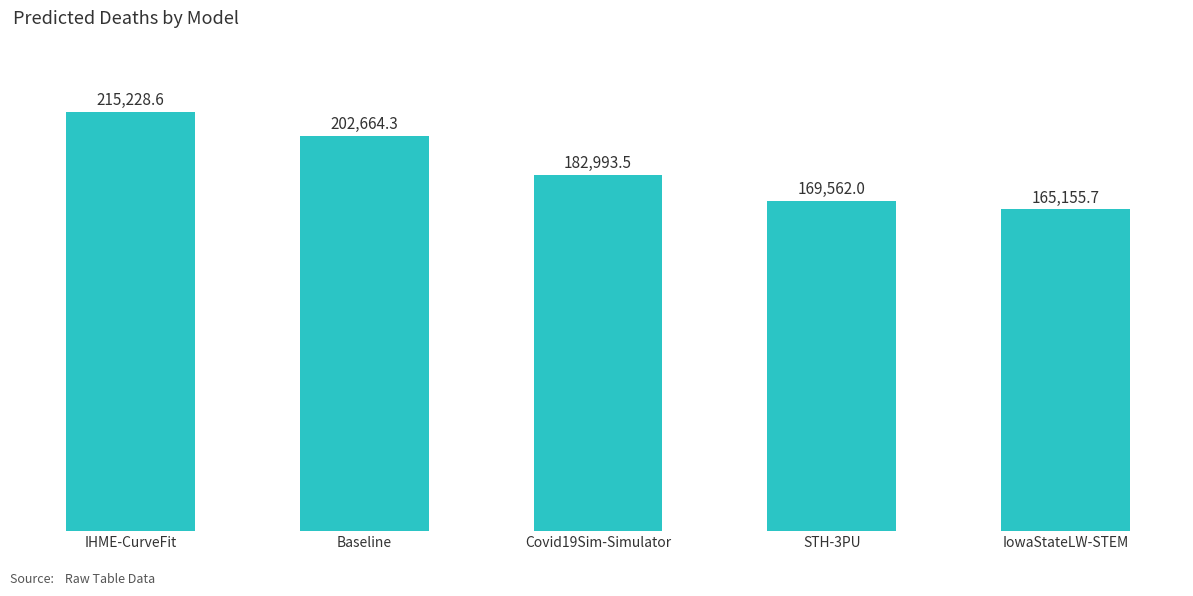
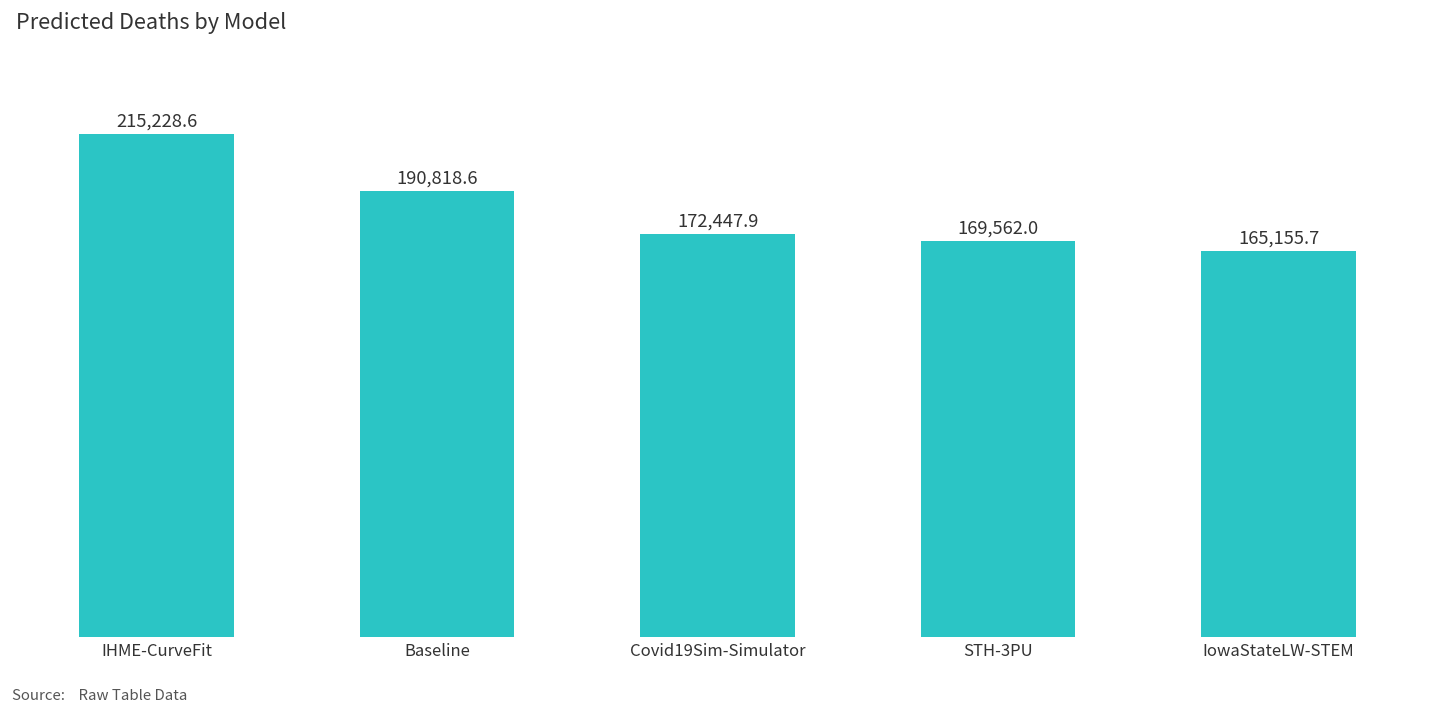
  {
    "IHME-CurveFit": "215,228.6",
-   "Baseline": "202,664.3",
-   "Covid19Sim-Simulator": "182,993.5",
+   "Baseline": "190,818.6",
+   "Covid19Sim-Simulator": "172,447.9",
    "STH-3PU": "169,562.0",
    "IowaStateLW-STEM": "165,155.7"
  }
